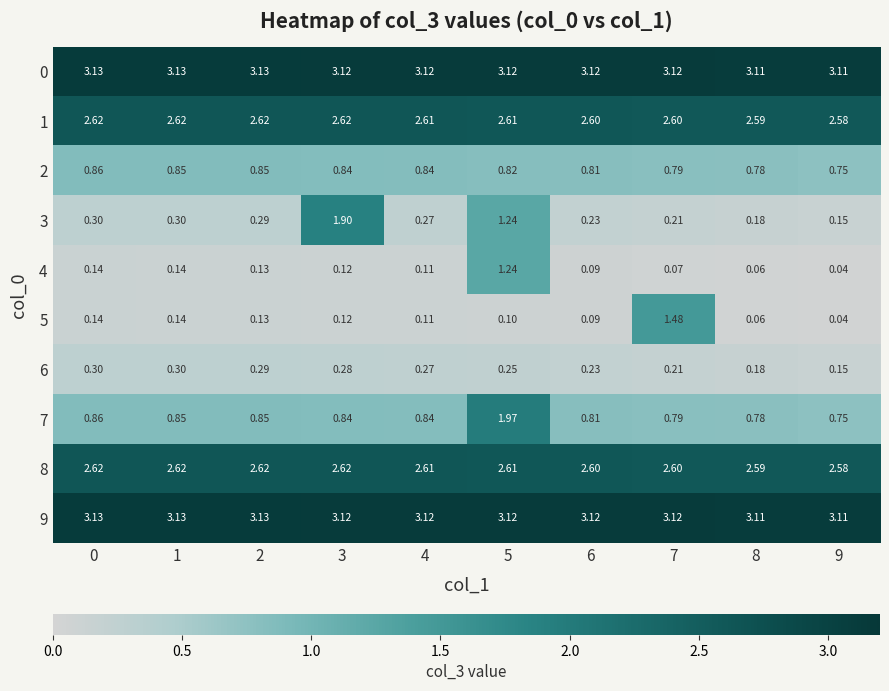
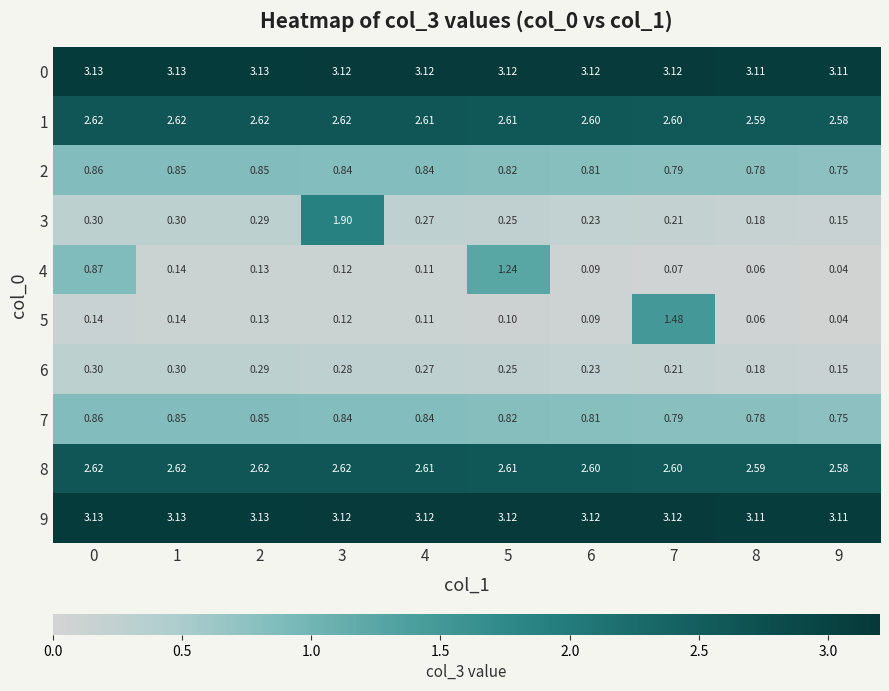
  {
    "0": {
      "0": 3.13,
      "1": 3.13,
      "2": 3.13,
      "3": 3.12,
      "4": 3.12,
      "5": 3.12,
      "6": 3.12,
      "7": 3.12,
      "8": 3.11,
      "9": 3.11
    },
    "1": {
      "0": 2.62,
      "1": 2.62,
      "2": 2.62,
      "3": 2.62,
      "4": 2.61,
      "5": 2.61,
      "6": 2.60,
      "7": 2.60,
      "8": 2.59,
      "9": 2.58
    },
    "2": {
      "0": 0.86,
      "1": 0.85,
      "2": 0.85,
      "3": 0.84,
      "4": 0.84,
      "5": 0.82,
      "6": 0.81,
      "7": 0.79,
      "8": 0.78,
      "9": 0.75
    },
    "3": {
      "0": 0.30,
      "1": 0.30,
      "2": 0.29,
      "3": 1.90,
      "4": 0.27,
-     "5": 1.24,
+     "5": 0.25,
      "6": 0.23,
      "7": 0.21,
      "8": 0.18,
      "9": 0.15
    },
    "4": {
-     "0": 0.14,
+     "0": 0.87,
      "1": 0.14,
      "2": 0.13,
      "3": 0.12,
      "4": 0.11,
      "5": 1.24,
      "6": 0.09,
      "7": 0.07,
      "8": 0.06,
      "9": 0.04
    },
    "5": {
      "0": 0.14,
      "1": 0.14,
      "2": 0.13,
      "3": 0.12,
      "4": 0.11,
      "5": 0.10,
      "6": 0.09,
      "7": 1.48,
      "8": 0.06,
      "9": 0.04
    },
    "6": {
      "0": 0.30,
      "1": 0.30,
      "2": 0.29,
      "3": 0.28,
      "4": 0.27,
      "5": 0.25,
      "6": 0.23,
      "7": 0.21,
      "8": 0.18,
      "9": 0.15
    },
    "7": {
      "0": 0.86,
      "1": 0.85,
      "2": 0.85,
      "3": 0.84,
      "4": 0.84,
-     "5": 1.97,
+     "5": 0.82,
      "6": 0.81,
      "7": 0.79,
      "8": 0.78,
      "9": 0.75
    },
    "8": {
      "0": 2.62,
      "1": 2.62,
      "2": 2.62,
      "3": 2.62,
      "4": 2.61,
      "5": 2.61,
      "6": 2.60,
      "7": 2.60,
      "8": 2.59,
      "9": 2.58
    },
    "9": {
      "0": 3.13,
      "1": 3.13,
      "2": 3.13,
      "3": 3.12,
      "4": 3.12,
      "5": 3.12,
      "6": 3.12,
      "7": 3.12,
      "8": 3.11,
      "9": 3.11
    }
  }
